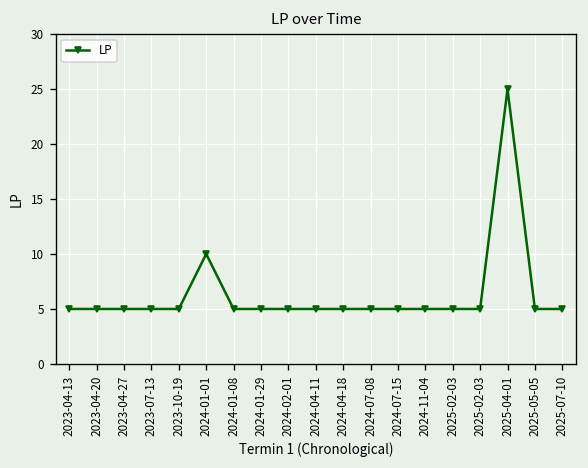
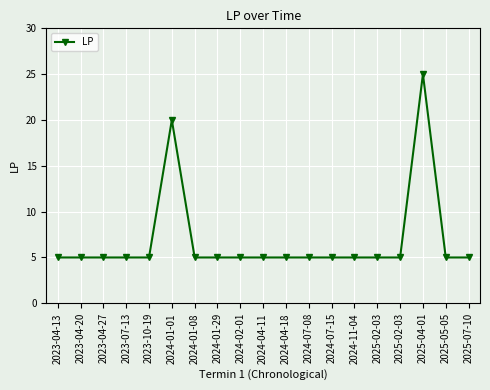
  {
    "2023-04-13": 5,
    "2023-04-20": 5,
    "2023-04-27": 5,
    "2023-07-13": 5,
    "2023-10-19": 5,
-   "2024-01-01": 10,
+   "2024-01-01": 20,
    "2024-01-08": 5,
    "2024-01-29": 5,
    "2024-02-01": 5,
    "2024-04-11": 5,
    "2024-04-18": 5,
    "2024-07-08": 5,
    "2024-07-15": 5,
    "2024-11-04": 5,
    "2025-04-01": 25,
    "2025-05-05": 5,
    "2025-07-10": 5
  }
